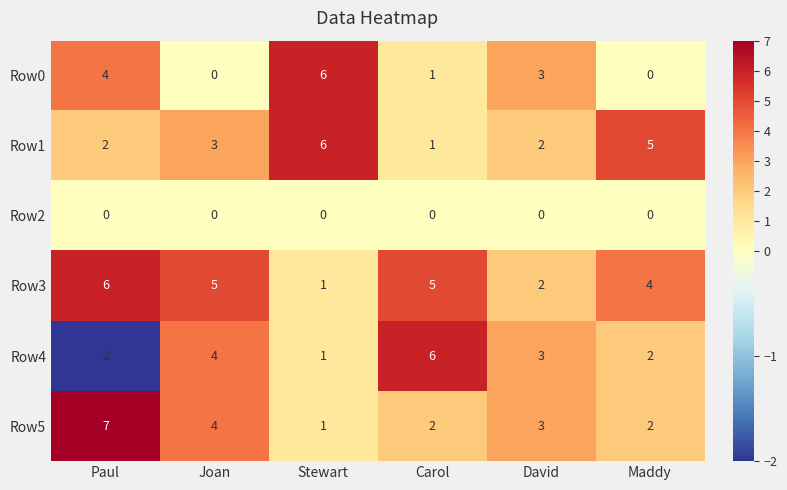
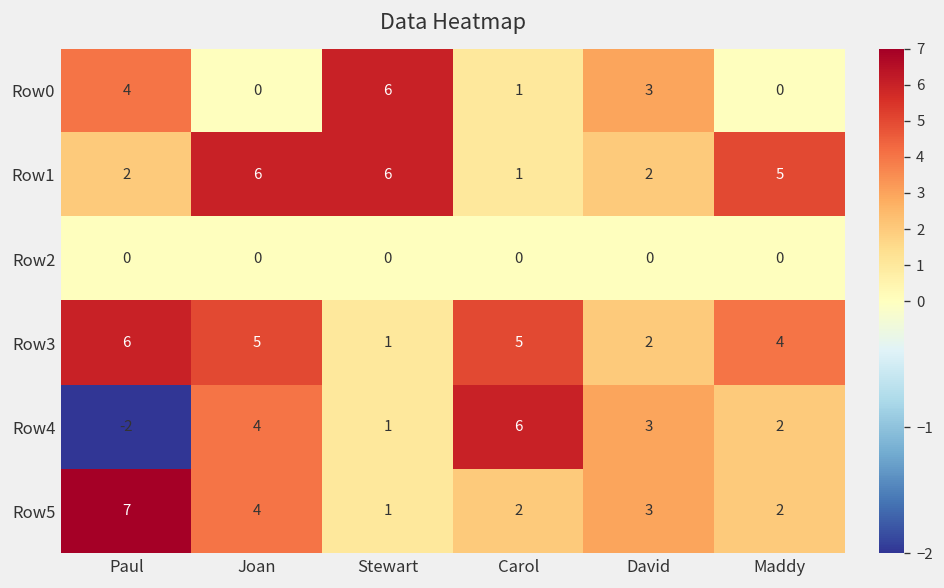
  {
    "Row0": {
      "Paul": 4,
      "Joan": 0,
      "Stewart": 6,
      "Carol": 1,
      "David": 3,
      "Maddy": 0
    },
    "Row1": {
      "Paul": 2,
-     "Joan": 3,
+     "Joan": 6,
      "Stewart": 6,
      "Carol": 1,
      "David": 2,
      "Maddy": 5
    },
    "Row2": {
      "Paul": 0,
      "Joan": 0,
      "Stewart": 0,
      "Carol": 0,
      "David": 0,
      "Maddy": 0
    },
    "Row3": {
      "Paul": 6,
      "Joan": 5,
      "Stewart": 1,
      "Carol": 5,
      "David": 2,
      "Maddy": 4
    },
    "Row4": {
      "Paul": -2,
      "Joan": 4,
      "Stewart": 1,
      "Carol": 6,
      "David": 3,
      "Maddy": 2
    },
    "Row5": {
      "Paul": 7,
      "Joan": 4,
      "Stewart": 1,
      "Carol": 2,
      "David": 3,
      "Maddy": 2
    }
  }
